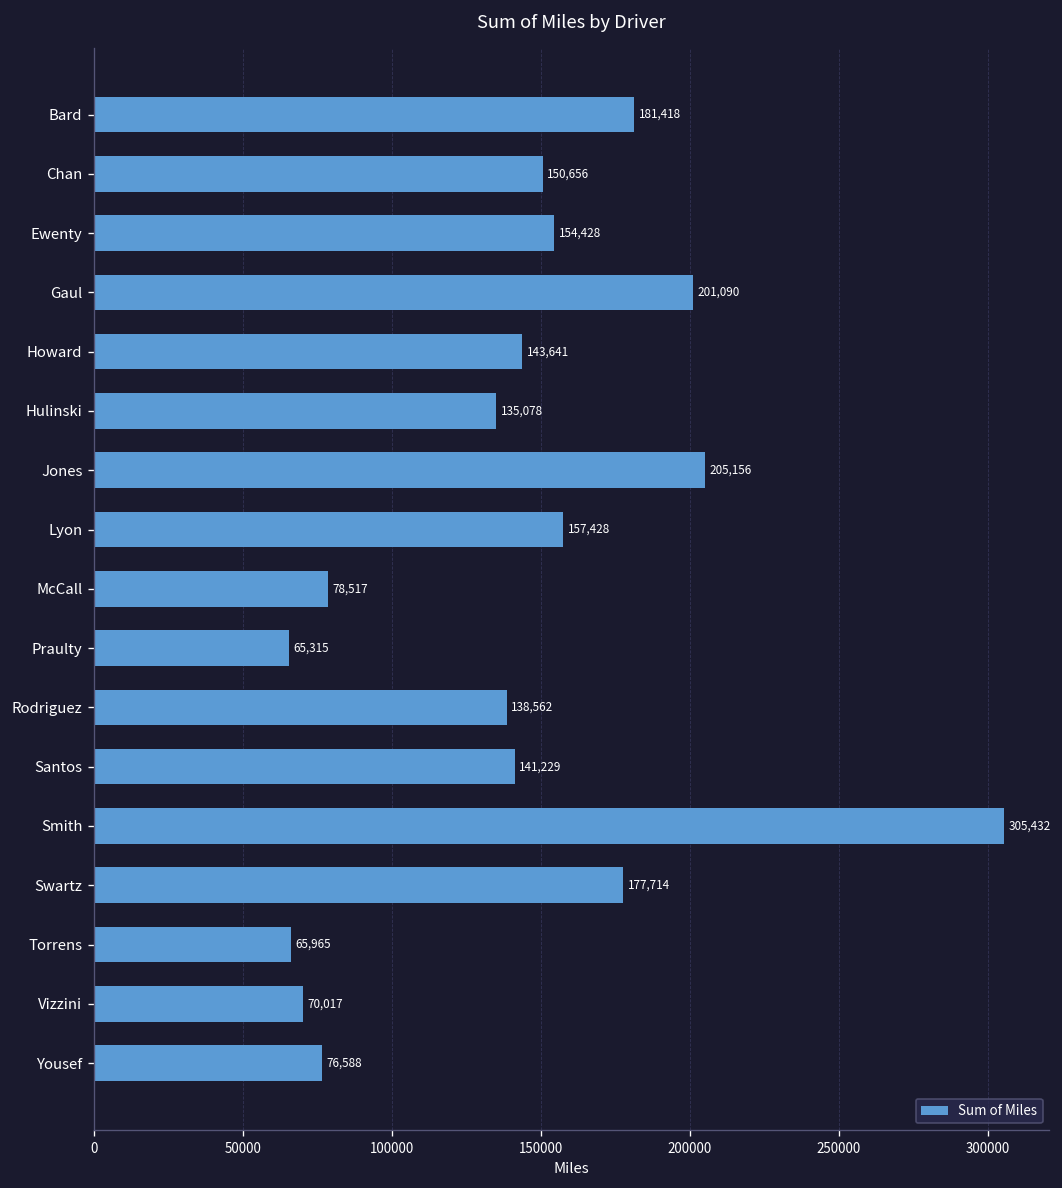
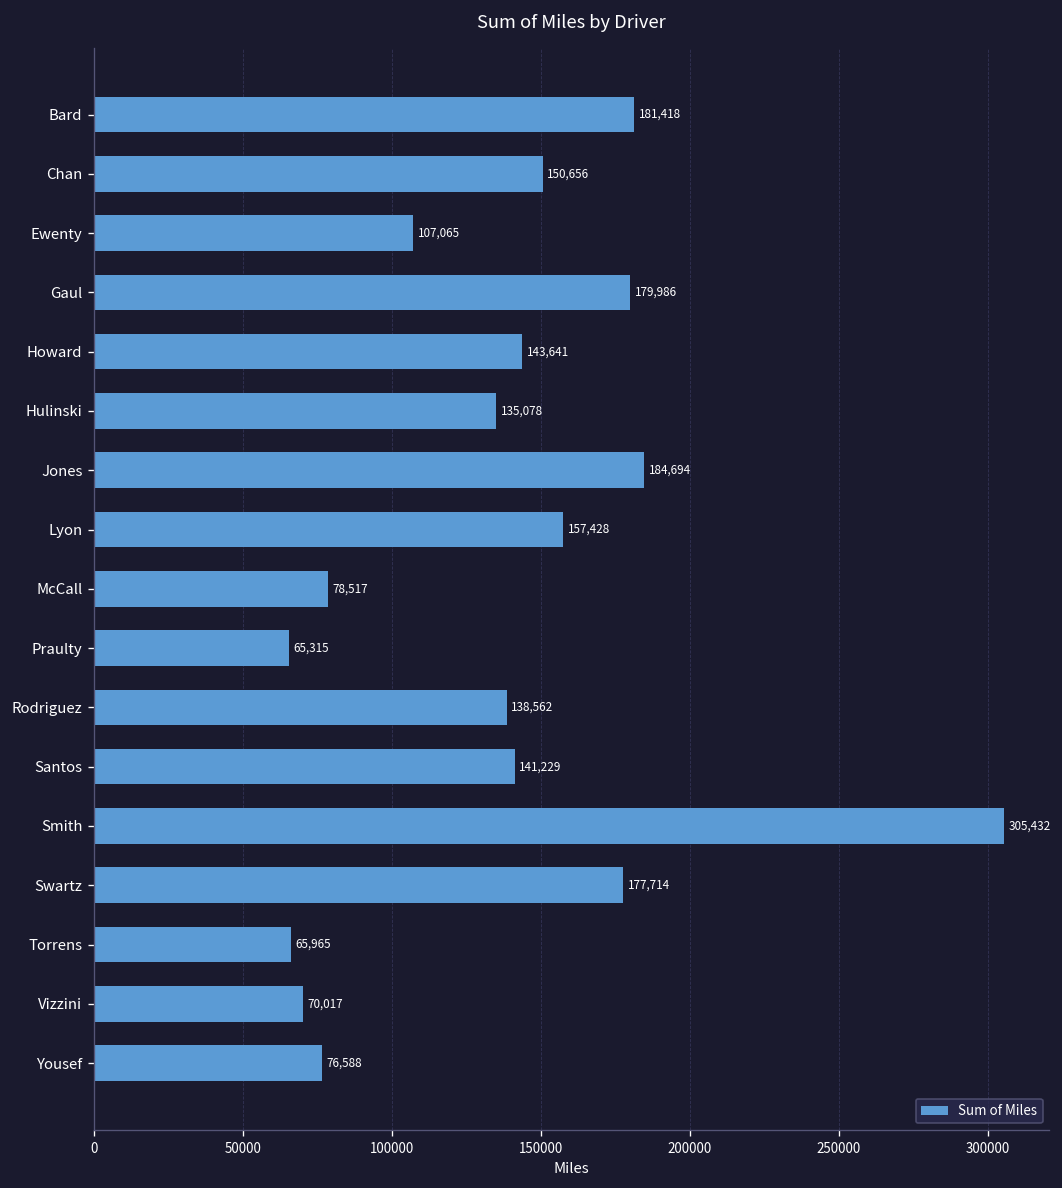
  {
    "Bard": "181,418",
    "Chan": "150,656",
-   "Ewenty": "154,428",
-   "Gaul": "201,090",
+   "Ewenty": "107,065",
+   "Gaul": "179,986",
    "Howard": "143,641",
    "Hulinski": "135,078",
-   "Jones": "205,156",
+   "Jones": "184,694",
    "Lyon": "157,428",
    "McCall": "78,517",
    "Praulty": "65,315",
    "Rodriguez": "138,562",
    "Santos": "141,229",
    "Smith": "305,432",
    "Swartz": "177,714",
    "Torrens": "65,965",
    "Vizzini": "70,017",
    "Yousef": "76,588"
  }
